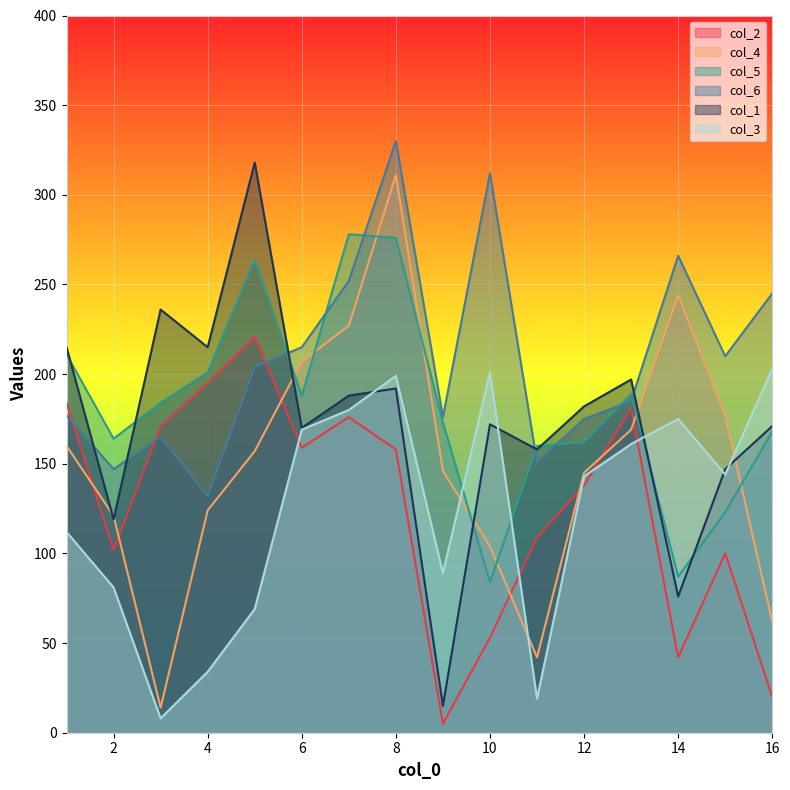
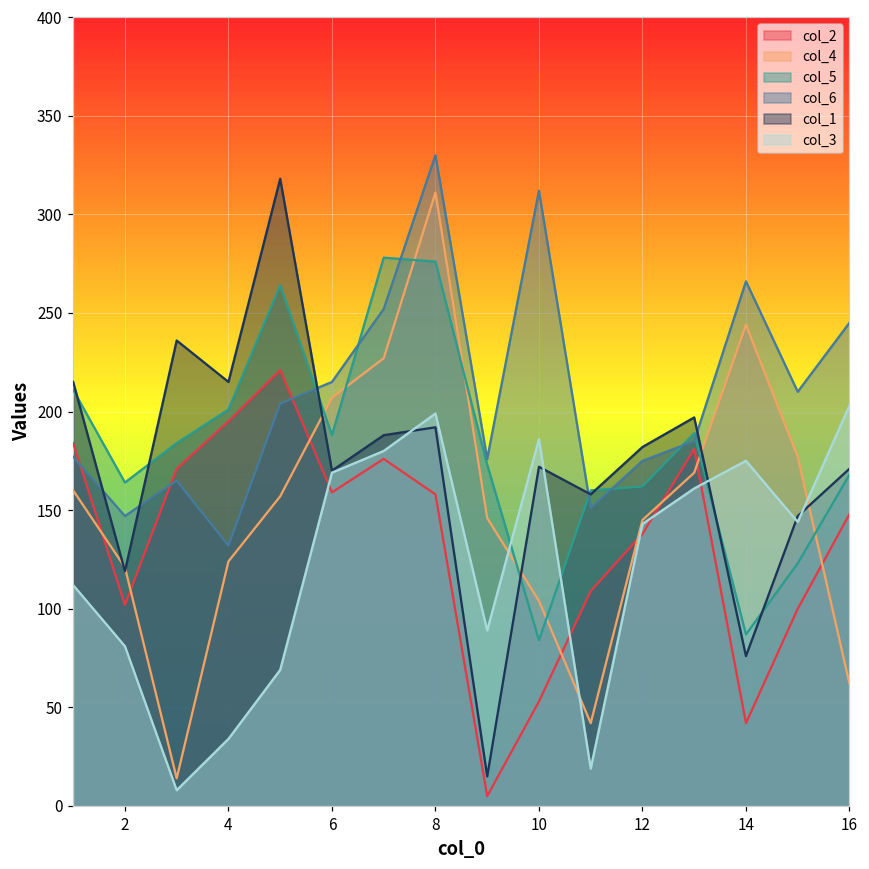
  {
    "col_2": {
      "2": 102,
      "4": 195,
      "6": 159,
      "8": 158,
      "10": 53,
      "12": 138,
      "14": 42,
-     "16": 20
+     "16": 148
    },
    "col_4": {
      "2": 121,
      "4": 124,
      "6": 207,
      "8": 311,
      "10": 104,
      "12": 145,
      "14": 244,
      "16": 62
    },
    "col_1": {
      "2": 119,
      "4": 215,
      "8": 192,
      "10": 172,
      "12": 182,
      "14": 76,
      "16": 171
    },
    "col_3": {
      "2": 81,
      "4": 34,
      "8": 199,
-     "10": 201,
+     "10": 186,
      "12": 143,
      "14": 175,
      "16": 203
    }
  }
